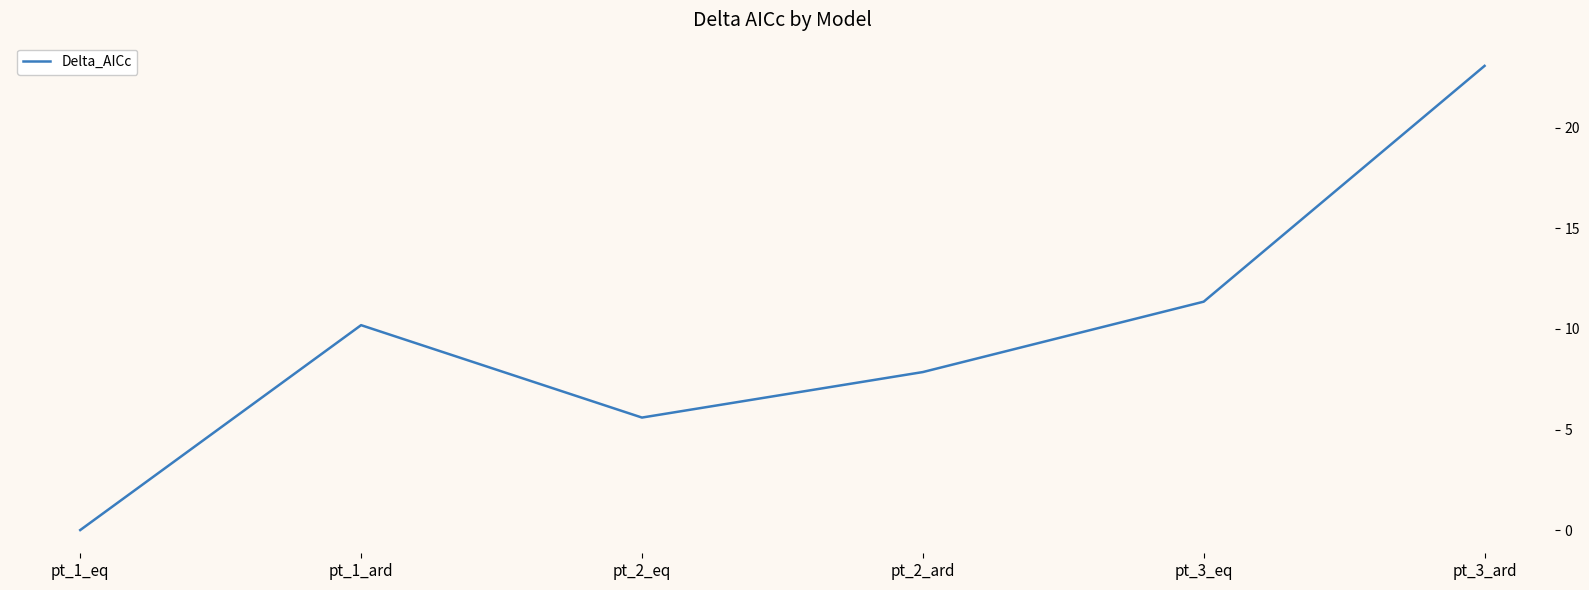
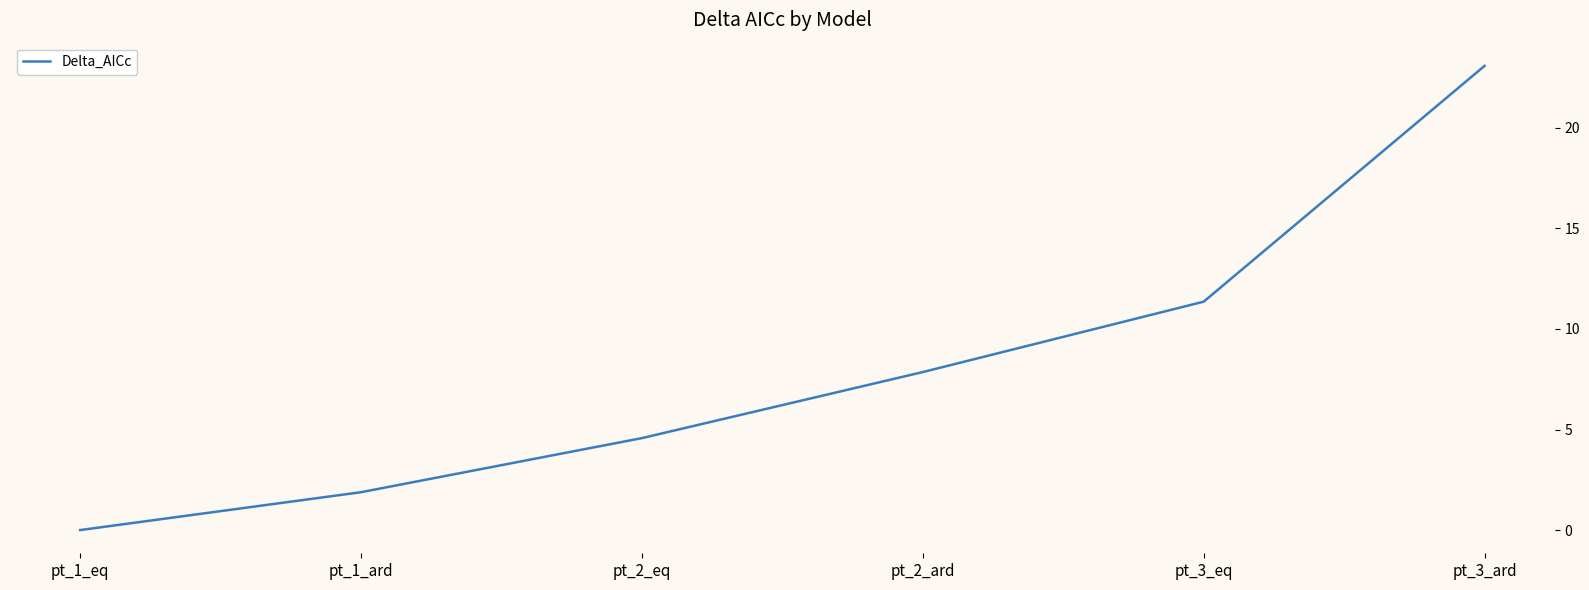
  {
    "pt_1_eq": 0.0,
-   "pt_1_ard": 10.2,
-   "pt_2_eq": 5.6,
+   "pt_1_ard": 1.9,
+   "pt_2_eq": 4.6,
    "pt_2_ard": 7.9,
    "pt_3_eq": 11.4,
    "pt_3_ard": 23.1
  }
